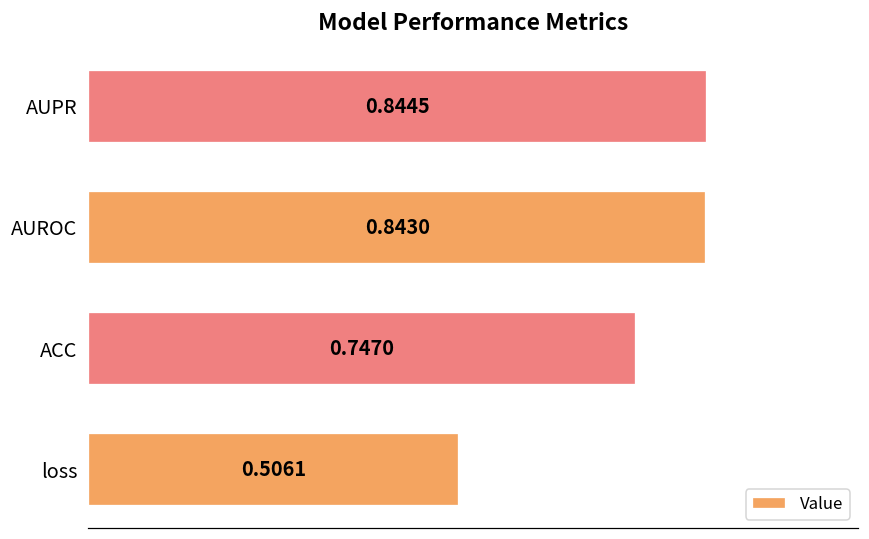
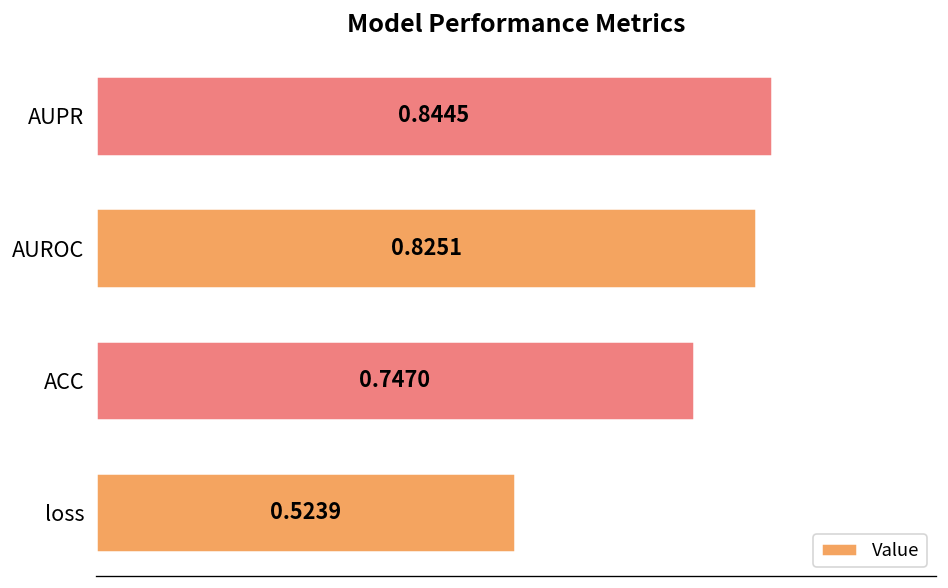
  {
    "AUPR": 0.8445,
-   "AUROC": 0.8430,
+   "AUROC": 0.8251,
    "ACC": 0.7470,
-   "loss": 0.5061
+   "loss": 0.5239
  }
